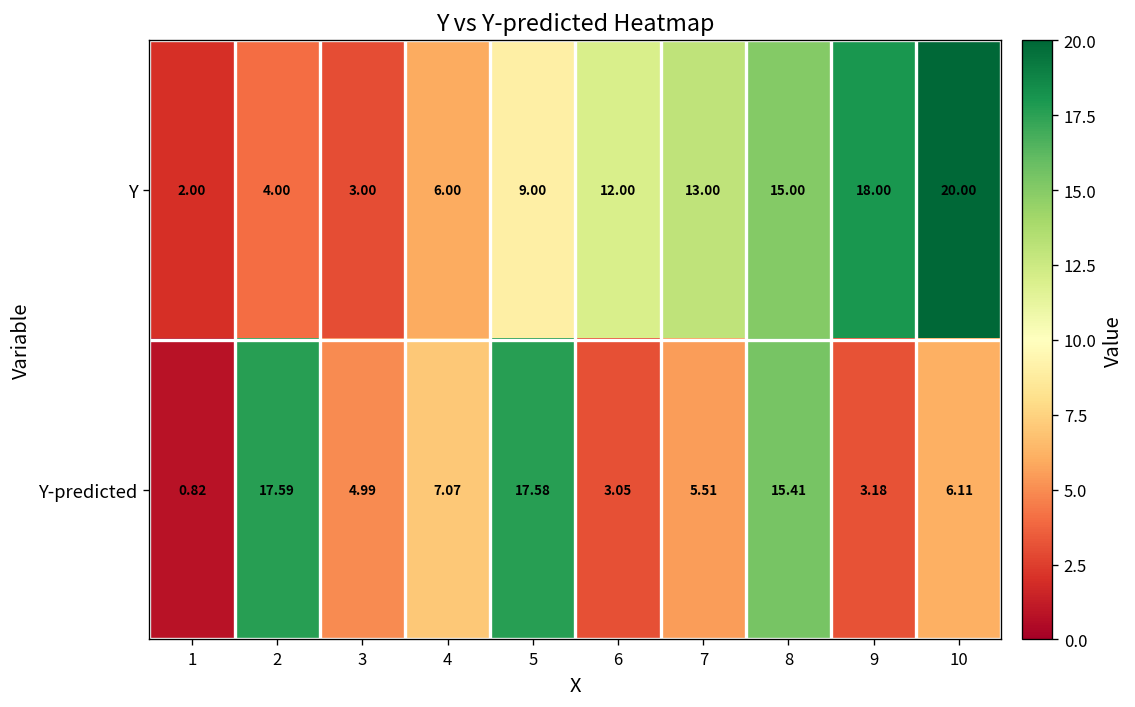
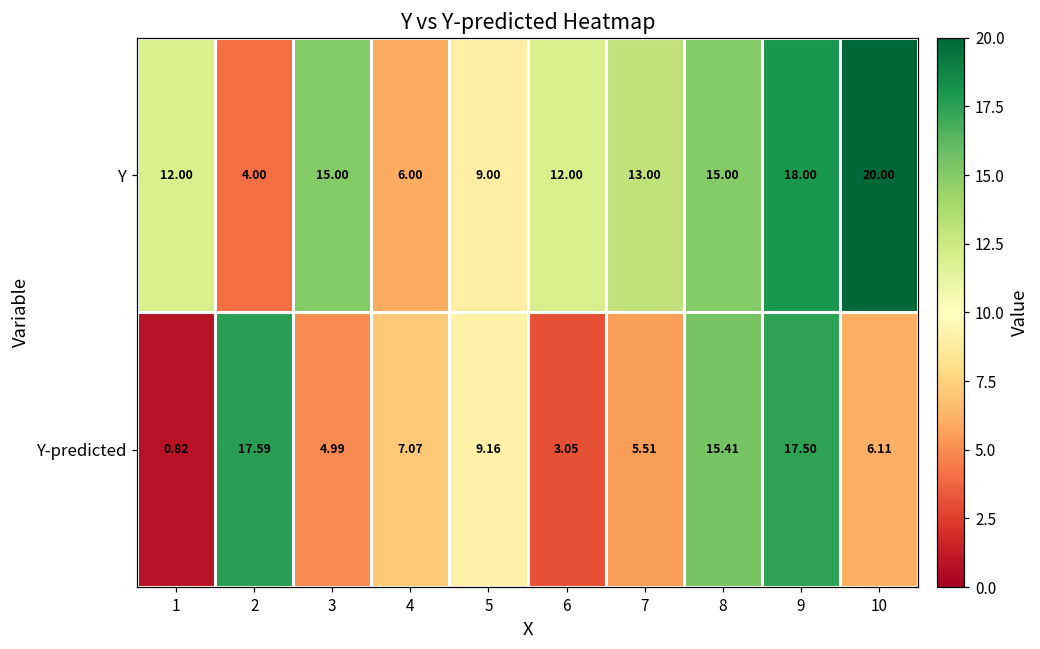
  {
    "Y": {
-     "1": 2.00,
+     "1": 12.00,
      "2": 4.00,
-     "3": 3.00,
+     "3": 15.00,
      "4": 6.00,
      "5": 9.00,
      "6": 12.00,
      "7": 13.00,
      "8": 15.00,
      "9": 18.00,
      "10": 20.00
    },
    "Y-predicted": {
      "1": 0.82,
      "2": 17.59,
      "3": 4.99,
      "4": 7.07,
-     "5": 17.58,
+     "5": 9.16,
      "6": 3.05,
      "7": 5.51,
      "8": 15.41,
-     "9": 3.18,
+     "9": 17.50,
      "10": 6.11
    }
  }
